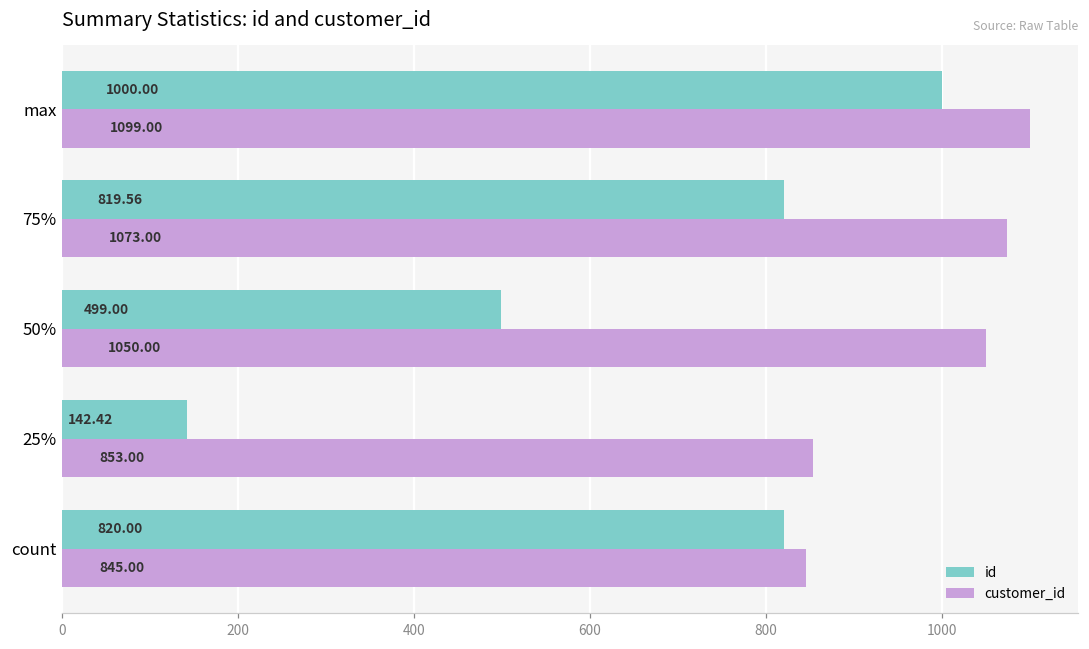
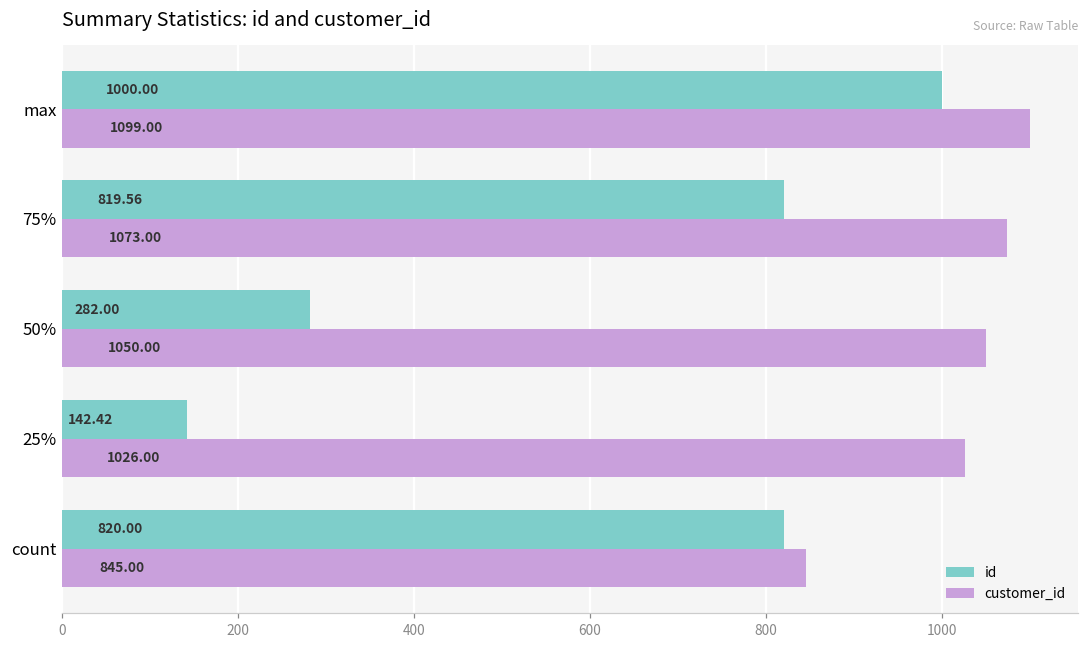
  {
    "id": {
      "max": 1000.00,
      "75%": 819.56,
-     "50%": 499.00,
+     "50%": 282.00,
      "25%": 142.42,
      "count": 820.00
    },
    "customer_id": {
      "max": 1099.00,
      "75%": 1073.00,
      "50%": 1050.00,
-     "25%": 853.00,
+     "25%": 1026.00,
      "count": 845.00
    }
  }
